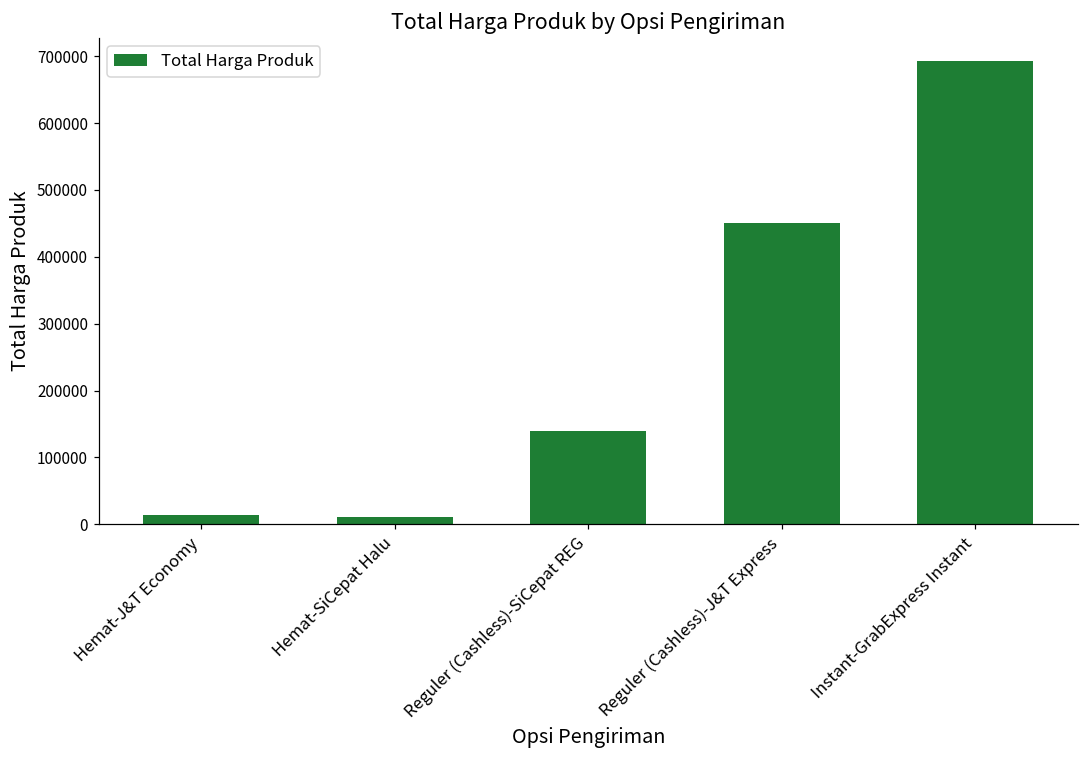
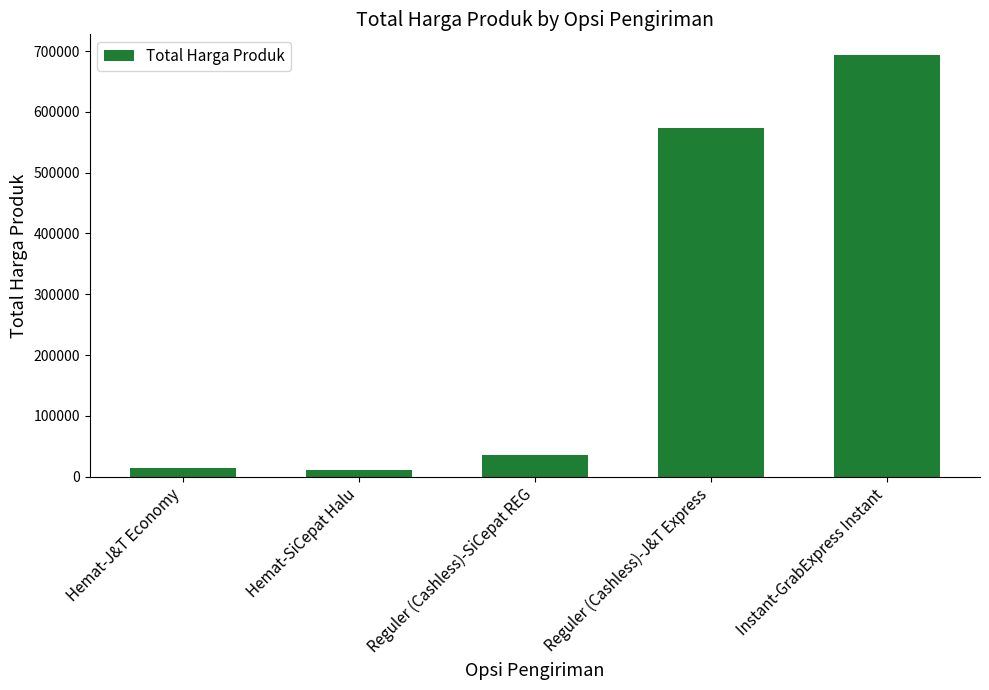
  {
    "Hemat-J&T Economy": 10000,
    "Hemat-SiCepat Halu": 10000,
-   "Reguler (Cashless)-SiCepat REG": 140000,
-   "Reguler (Cashless)-J&T Express": 450000,
+   "Reguler (Cashless)-SiCepat REG": 40000,
+   "Reguler (Cashless)-J&T Express": 570000,
    "Instant-GrabExpress Instant": 690000
  }
